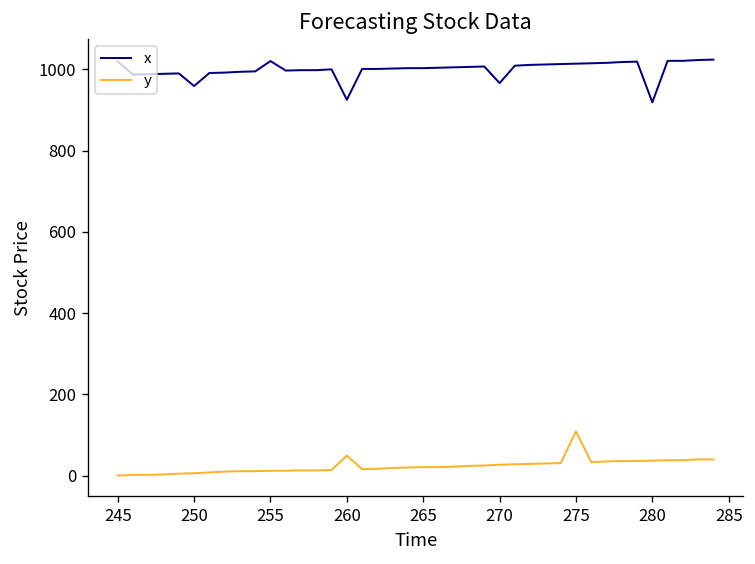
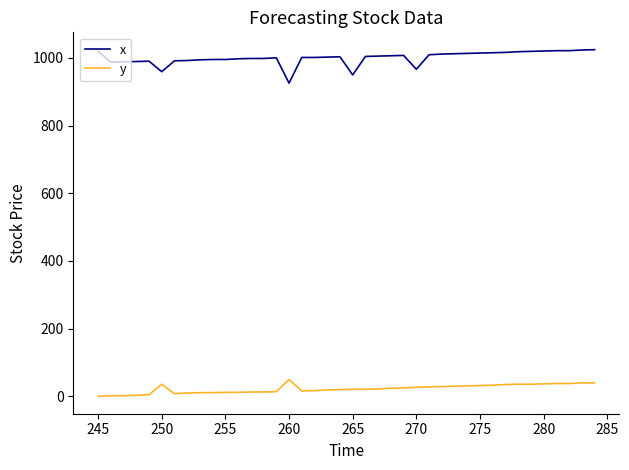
  {
    "x": {
      "250": 960,
-     "255": 1020,
+     "255": 1000,
      "260": 930,
-     "265": 1000,
+     "265": 950,
      "270": 970,
      "275": 1010,
-     "280": 920
+     "280": 1020
    },
    "y": {
      "245": 0,
-     "250": 10,
+     "250": 40,
      "255": 10,
      "260": 50,
      "265": 20,
      "270": 30,
-     "275": 110,
+     "275": 30,
      "280": 40
    }
  }
